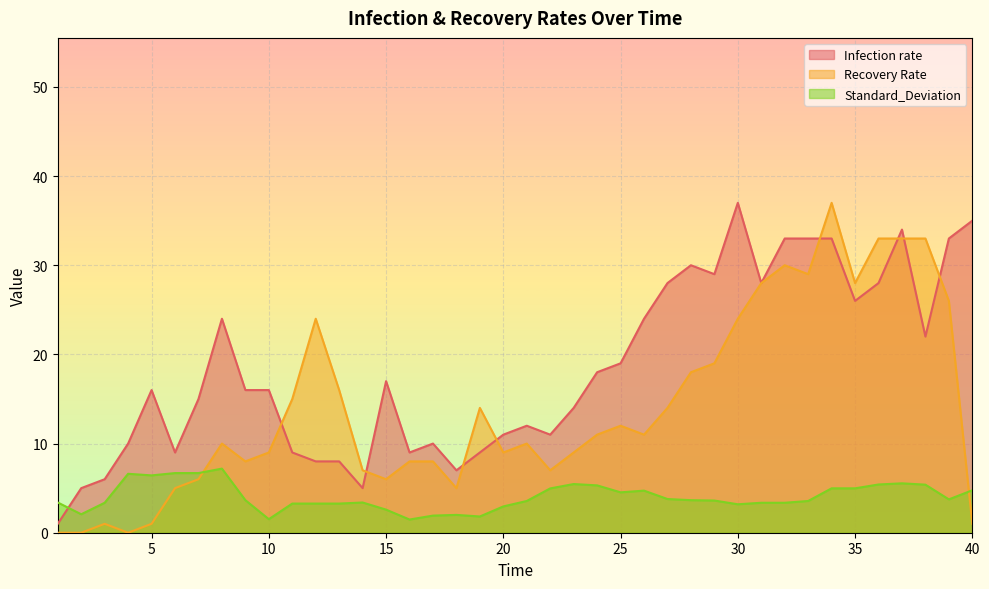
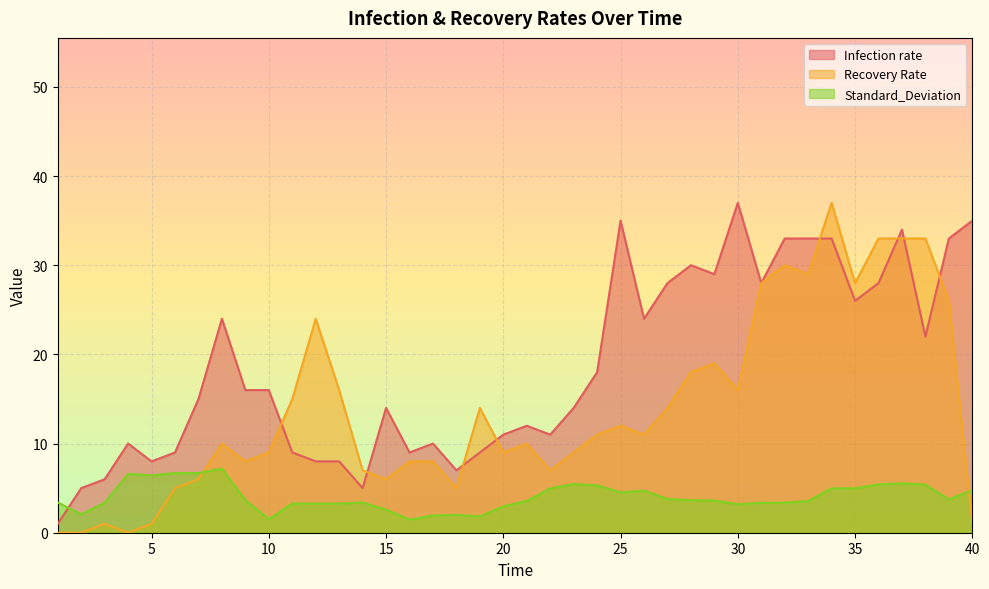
  {
    "Infection rate": {
-     "5": 16,
+     "5": 8,
      "10": 16,
-     "15": 17,
+     "15": 14,
      "20": 11,
-     "25": 19,
+     "25": 35,
      "30": 37,
      "35": 26,
      "40": 35
    },
    "Recovery Rate": {
      "5": 1,
      "10": 9,
      "15": 6,
      "20": 9,
      "25": 12,
-     "30": 24,
+     "30": 16,
      "35": 28,
      "40": 1
    },
    "Standard_Deviation": {
      "5": 6,
      "10": 2,
      "15": 3,
      "20": 3,
      "25": 5,
      "30": 3,
      "35": 5,
      "40": 5
    }
  }
